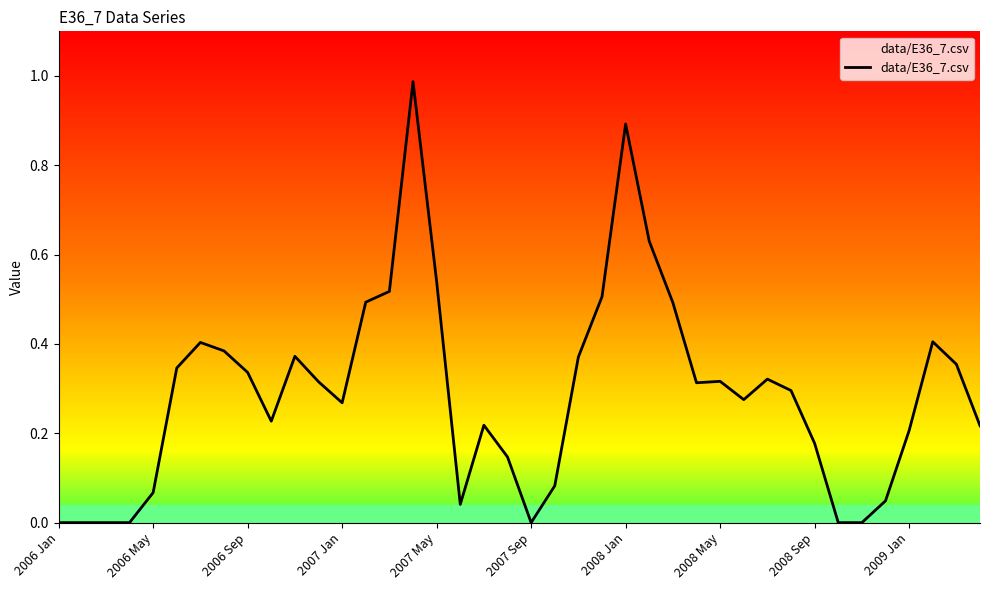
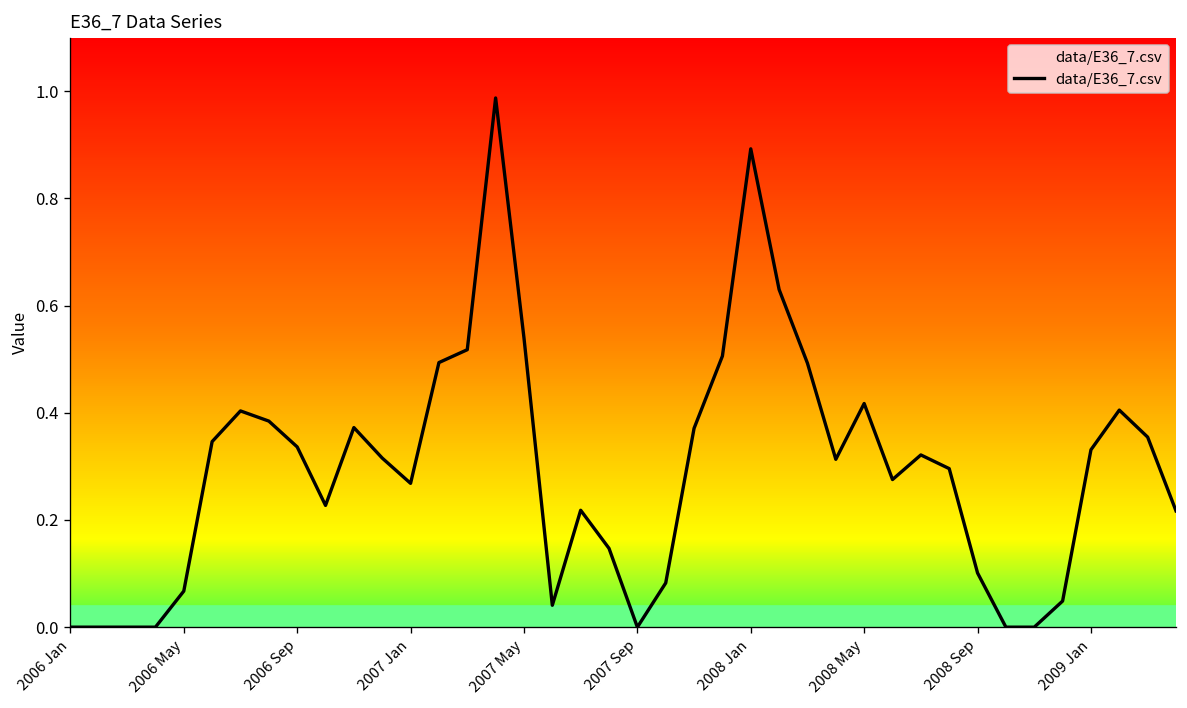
  {
    "2006 May": 0.07,
    "2006 Sep": 0.34,
    "2007 Jan": 0.27,
    "2007 May": 0.54,
    "2008 Jan": 0.89,
-   "2008 May": 0.32,
-   "2008 Sep": 0.18,
-   "2009 Jan": 0.21
+   "2008 May": 0.42,
+   "2008 Sep": 0.10,
+   "2009 Jan": 0.33
  }
